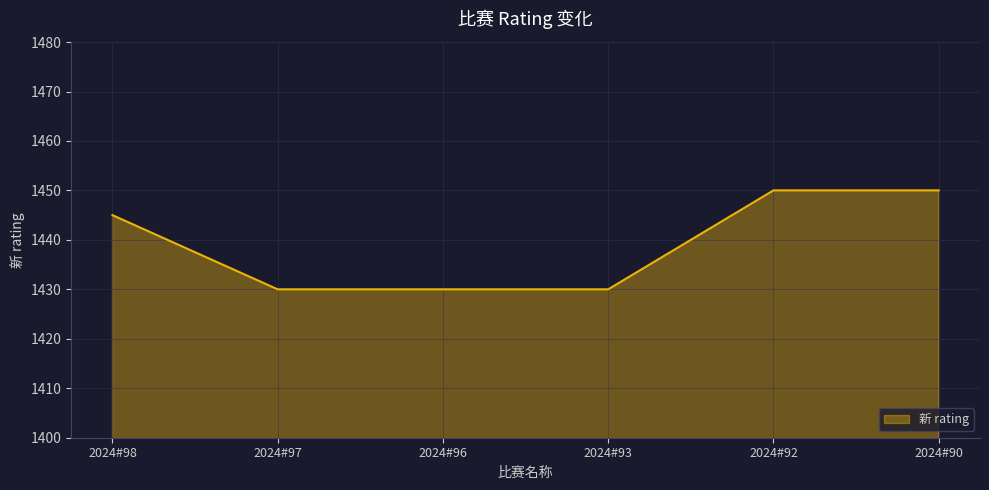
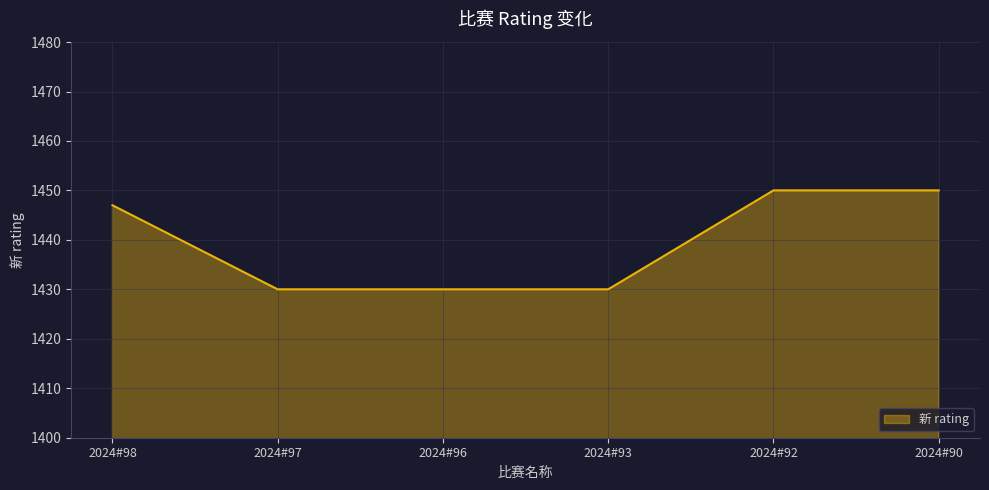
  {
-   "2024#98": 1445,
+   "2024#98": 1447,
    "2024#97": 1430,
    "2024#96": 1430,
    "2024#93": 1430,
    "2024#92": 1450,
    "2024#90": 1450
  }
